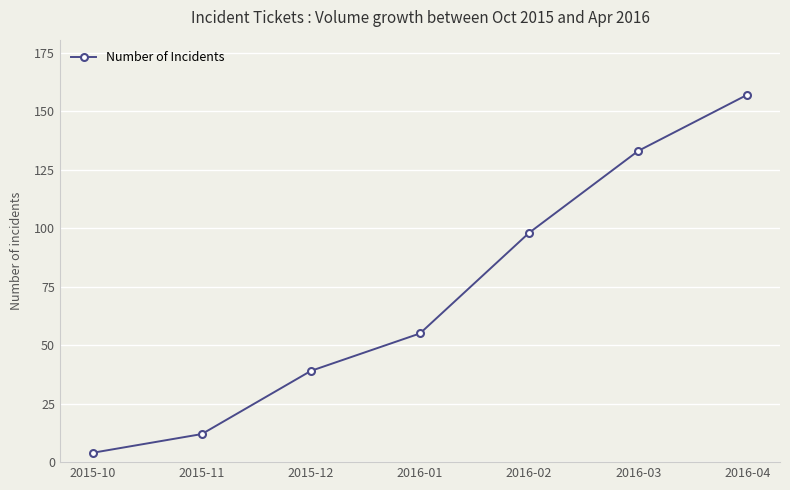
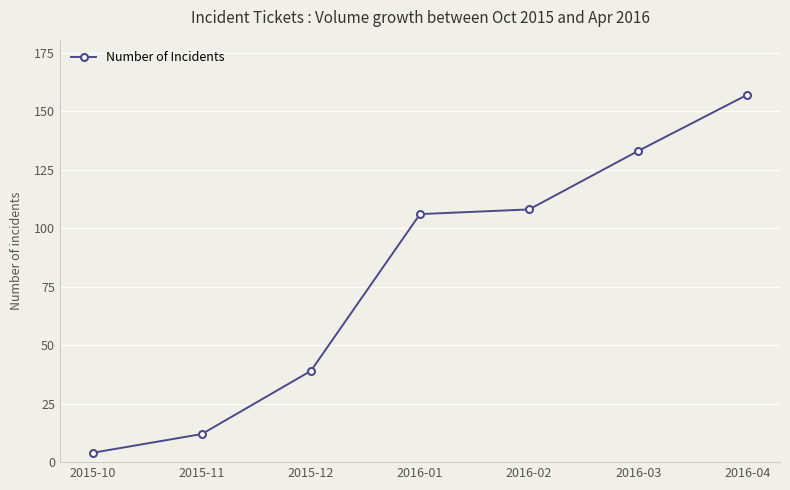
  {
    "2015-10": 4,
    "2015-11": 12,
    "2015-12": 39,
-   "2016-01": 55,
-   "2016-02": 98,
+   "2016-01": 106,
+   "2016-02": 108,
    "2016-03": 133,
    "2016-04": 157
  }
